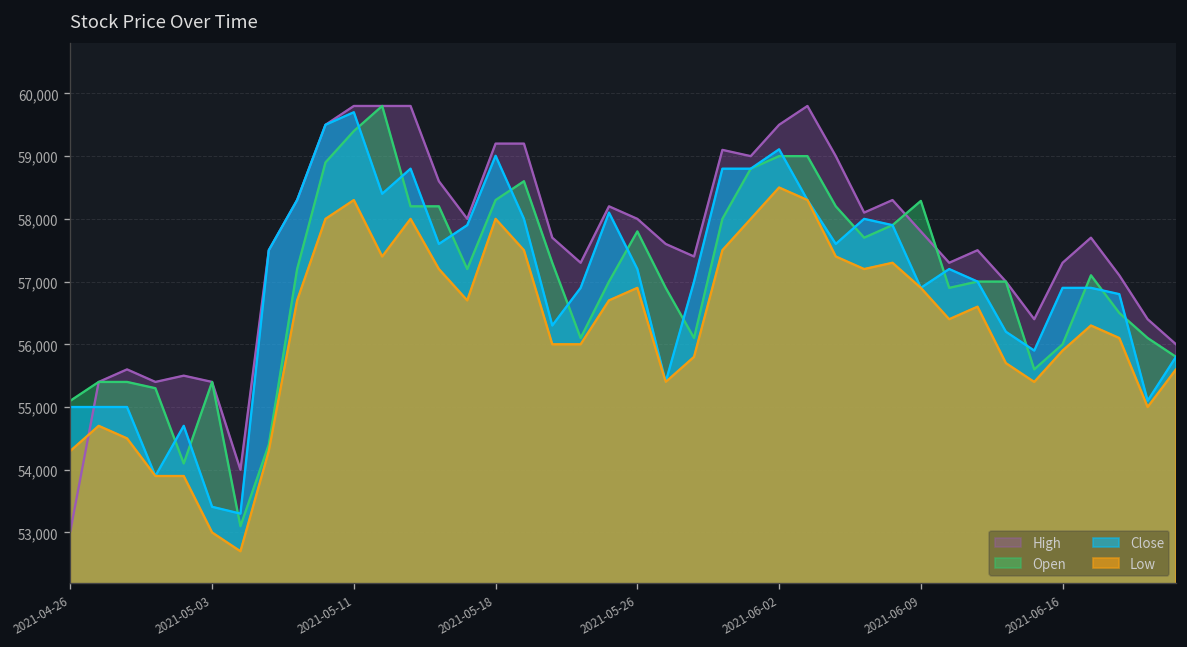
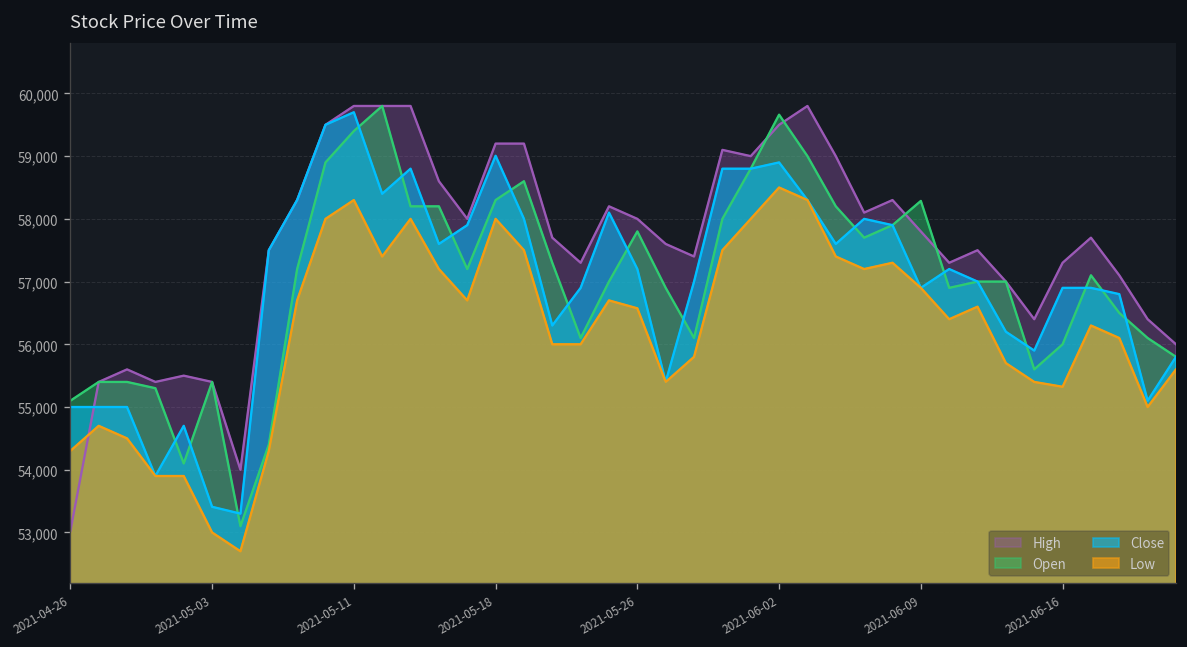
  {
    "High": {
      "2021-04-26": "53,000",
      "2021-05-11": "59,800",
      "2021-05-18": "59,200",
      "2021-05-26": "58,000",
      "2021-06-02": "59,500",
      "2021-06-09": "57,800",
      "2021-06-16": "57,300"
    },
    "Open": {
      "2021-04-26": "55,100",
      "2021-05-11": "59,400",
      "2021-05-18": "58,300",
      "2021-05-26": "57,800",
-     "2021-06-02": "59,000",
+     "2021-06-02": "59,700",
      "2021-06-09": "58,300",
      "2021-06-16": "56,000"
    },
    "Close": {
      "2021-04-26": "55,000",
      "2021-05-03": "53,400",
      "2021-05-11": "59,700",
      "2021-05-18": "59,000",
      "2021-05-26": "57,200",
-     "2021-06-02": "59,100",
+     "2021-06-02": "58,900",
      "2021-06-16": "56,900"
    },
    "Low": {
      "2021-04-26": "54,300",
      "2021-05-03": "53,000",
      "2021-05-11": "58,300",
      "2021-05-18": "58,000",
-     "2021-05-26": "56,900",
+     "2021-05-26": "56,600",
      "2021-06-02": "58,500",
-     "2021-06-16": "55,900"
+     "2021-06-16": "55,300"
    }
  }
